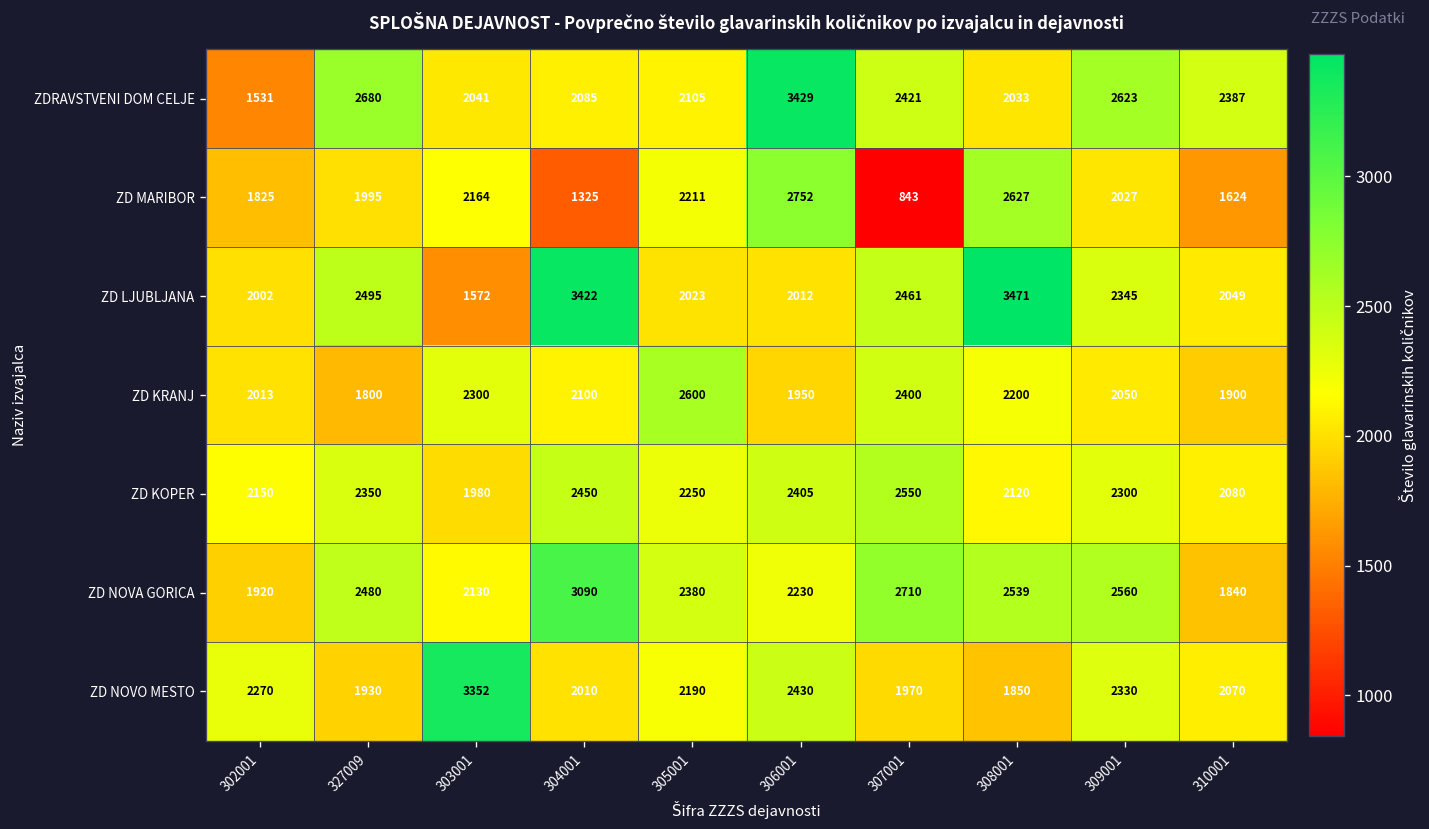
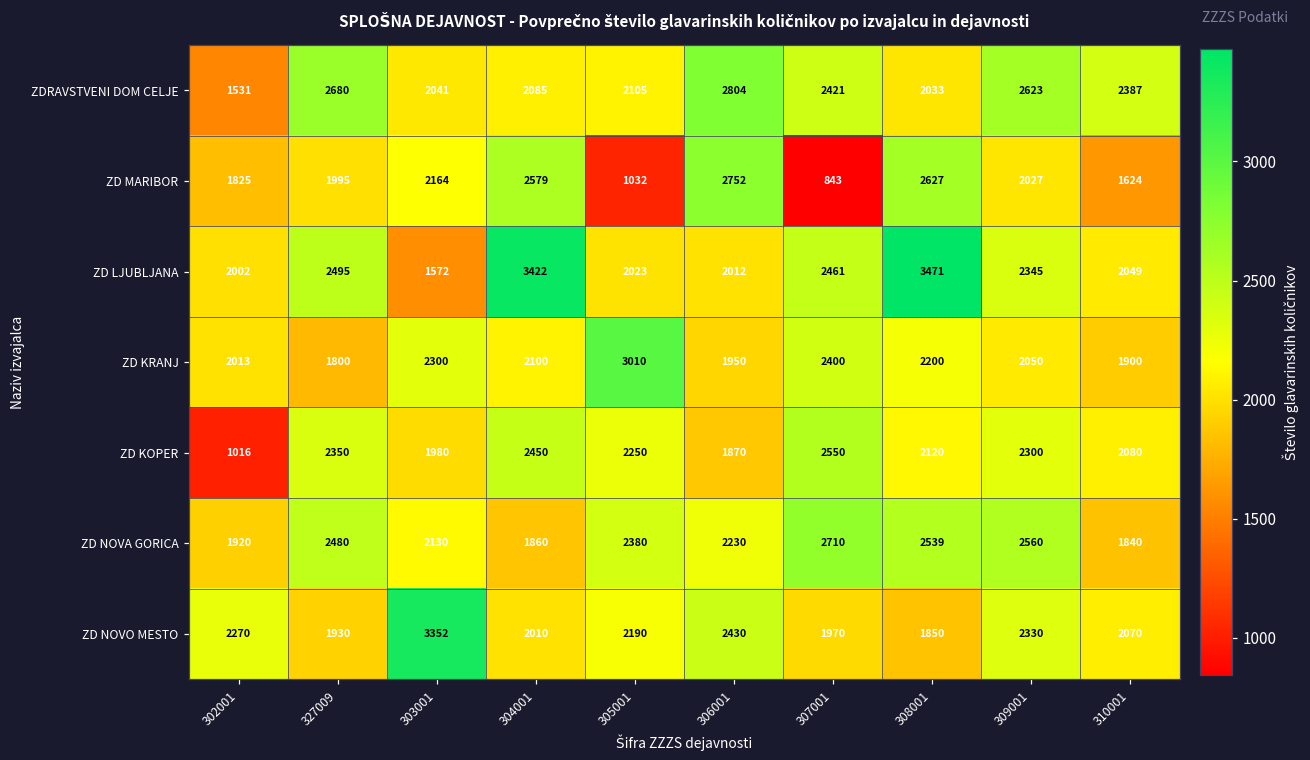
  {
    "ZDRAVSTVENI DOM CELJE": {
      "302001": 1531,
      "327009": 2680,
      "303001": 2041,
      "304001": 2085,
      "305001": 2105,
-     "306001": 3429,
+     "306001": 2804,
      "307001": 2421,
      "308001": 2033,
      "309001": 2623,
      "310001": 2387
    },
    "ZD MARIBOR": {
      "302001": 1825,
      "327009": 1995,
      "303001": 2164,
-     "304001": 1325,
-     "305001": 2211,
+     "304001": 2579,
+     "305001": 1032,
      "306001": 2752,
      "307001": 843,
      "308001": 2627,
      "309001": 2027,
      "310001": 1624
    },
    "ZD LJUBLJANA": {
      "302001": 2002,
      "327009": 2495,
      "303001": 1572,
      "304001": 3422,
      "305001": 2023,
      "306001": 2012,
      "307001": 2461,
      "308001": 3471,
      "309001": 2345,
      "310001": 2049
    },
    "ZD KRANJ": {
      "302001": 2013,
      "327009": 1800,
      "303001": 2300,
      "304001": 2100,
-     "305001": 2600,
+     "305001": 3010,
      "306001": 1950,
      "307001": 2400,
      "308001": 2200,
      "309001": 2050,
      "310001": 1900
    },
    "ZD KOPER": {
-     "302001": 2150,
+     "302001": 1016,
      "327009": 2350,
      "303001": 1980,
      "304001": 2450,
      "305001": 2250,
-     "306001": 2405,
+     "306001": 1870,
      "307001": 2550,
      "308001": 2120,
      "309001": 2300,
      "310001": 2080
    },
    "ZD NOVA GORICA": {
      "302001": 1920,
      "327009": 2480,
      "303001": 2130,
-     "304001": 3090,
+     "304001": 1860,
      "305001": 2380,
      "306001": 2230,
      "307001": 2710,
      "308001": 2539,
      "309001": 2560,
      "310001": 1840
    },
    "ZD NOVO MESTO": {
      "302001": 2270,
      "327009": 1930,
      "303001": 3352,
      "304001": 2010,
      "305001": 2190,
      "306001": 2430,
      "307001": 1970,
      "308001": 1850,
      "309001": 2330,
      "310001": 2070
    }
  }
